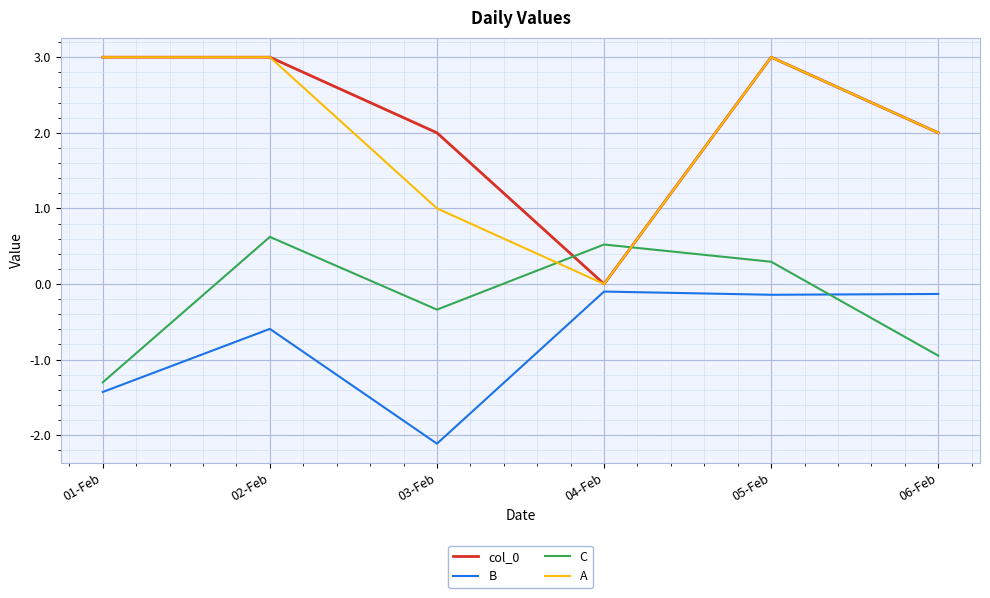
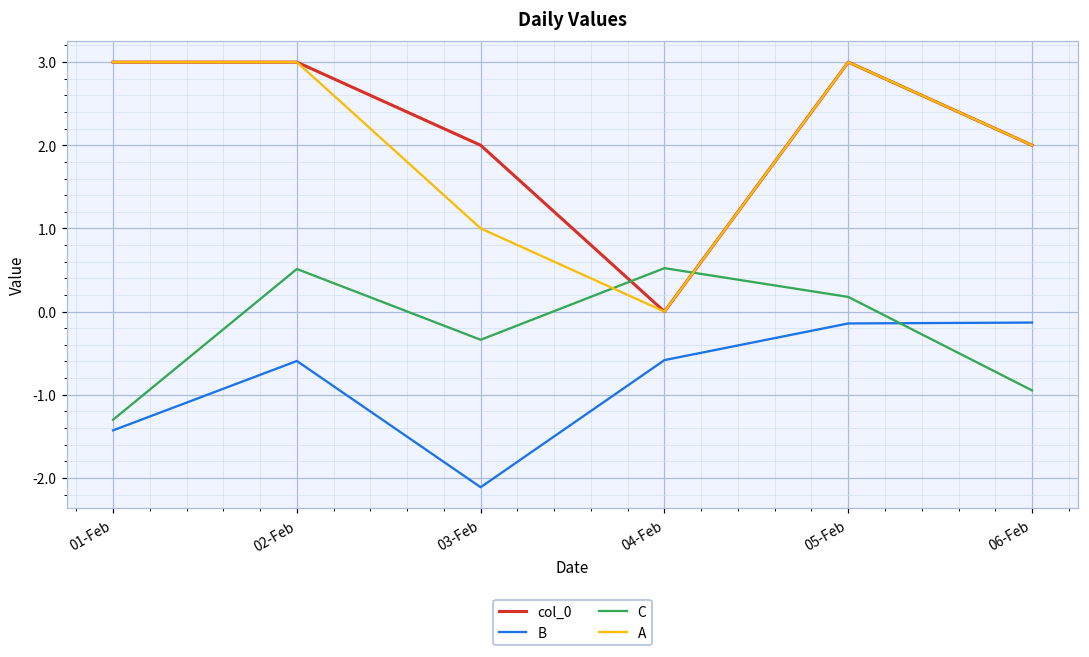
  {
    "col_0": {
      "03-Feb": 2.0
    },
    "B": {
      "01-Feb": -1.4,
      "02-Feb": -0.6,
      "03-Feb": -2.1,
-     "04-Feb": -0.1,
+     "04-Feb": -0.6,
      "05-Feb": -0.1,
      "06-Feb": -0.1
    },
    "C": {
      "01-Feb": -1.3,
-     "02-Feb": 0.6,
+     "02-Feb": 0.5,
      "03-Feb": -0.3,
      "04-Feb": 0.5,
-     "05-Feb": 0.3,
+     "05-Feb": 0.2,
      "06-Feb": -0.9
    },
    "A": {
      "03-Feb": 1.0
    }
  }
